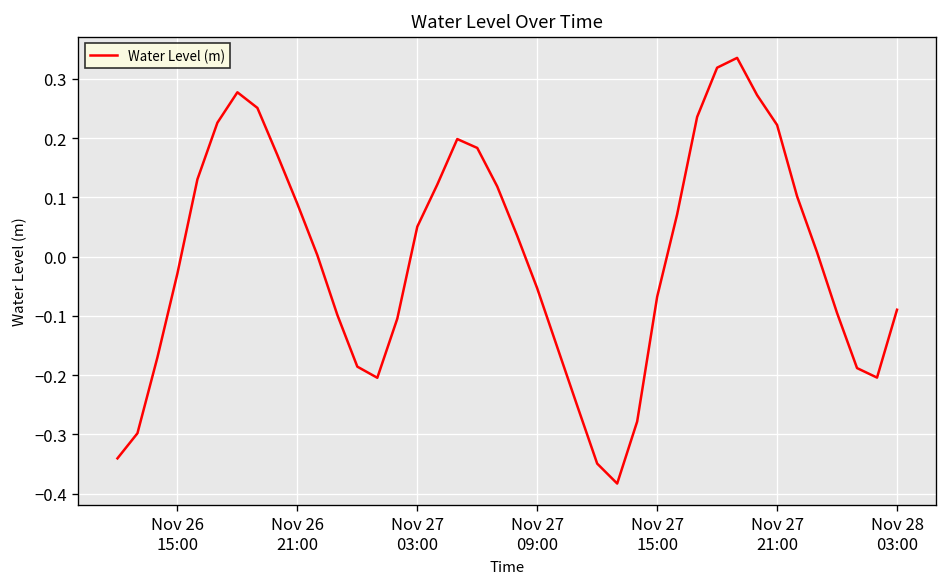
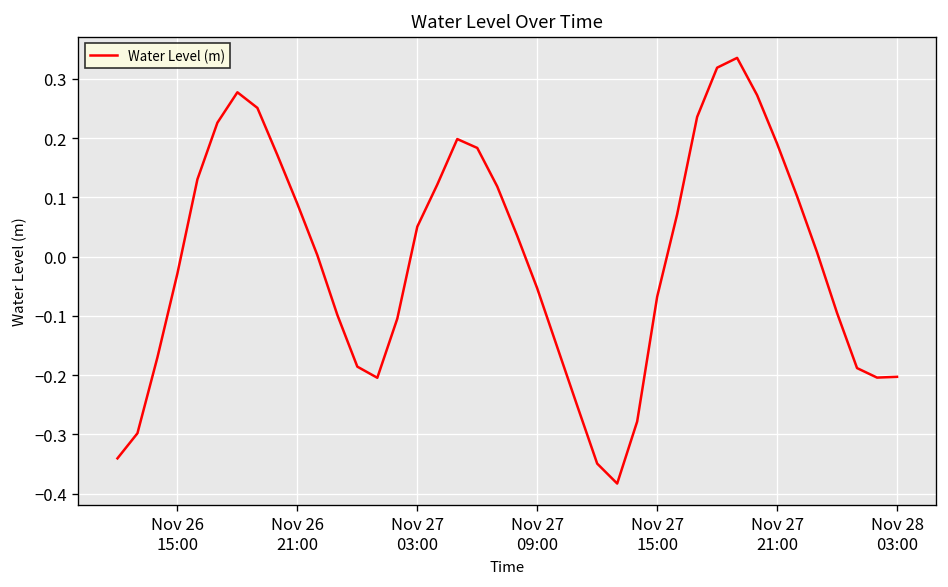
  {
    "Nov 26 15:00": -0.03,
    "Nov 26 21:00": 0.09,
    "Nov 27 03:00": 0.05,
    "Nov 27 09:00": -0.05,
    "Nov 27 15:00": -0.07,
-   "Nov 27 21:00": 0.22,
-   "Nov 28 03:00": -0.09
+   "Nov 27 21:00": 0.19,
+   "Nov 28 03:00": -0.20
  }
